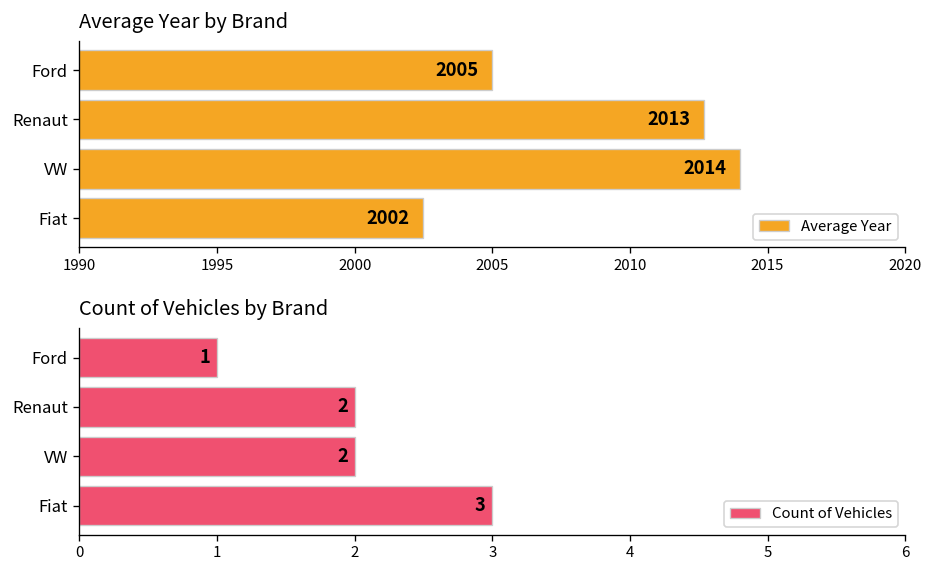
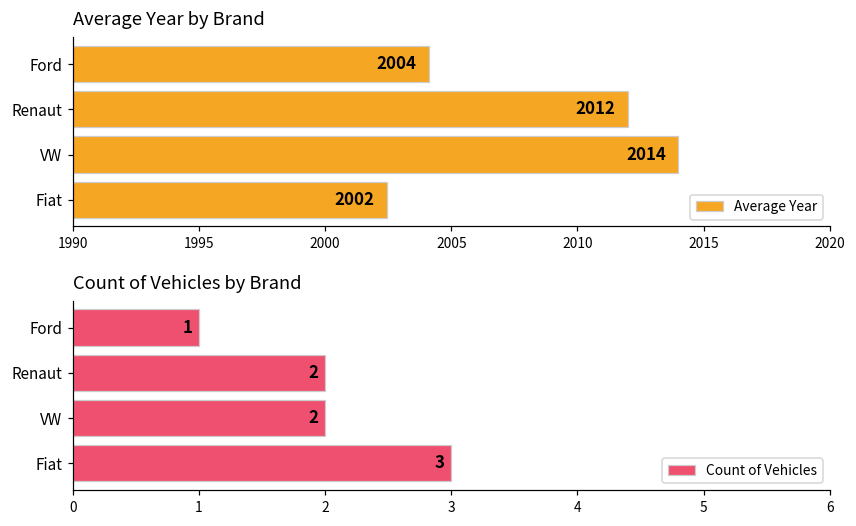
  {
    "Average Year by Brand": {
-     "Ford": 2005,
-     "Renaut": 2013,
+     "Ford": 2004,
+     "Renaut": 2012,
      "VW": 2014,
      "Fiat": 2002
    },
    "Count of Vehicles by Brand": {
      "Ford": 1,
      "Renaut": 2,
      "VW": 2,
      "Fiat": 3
    }
  }
